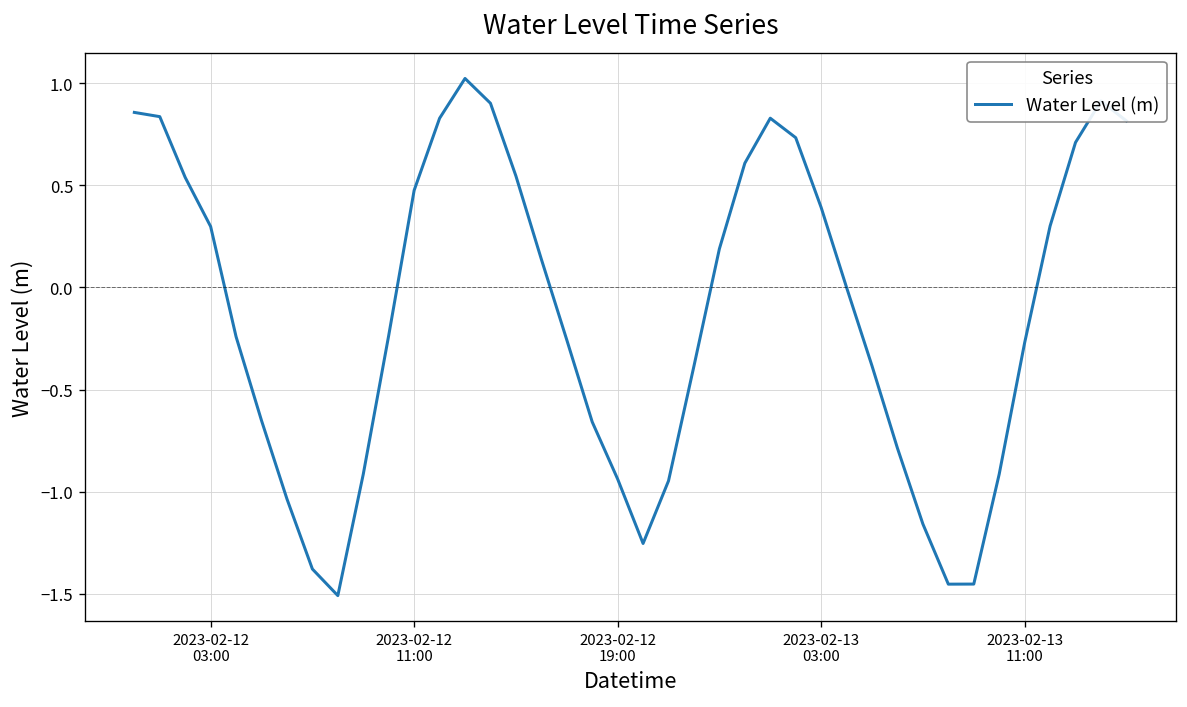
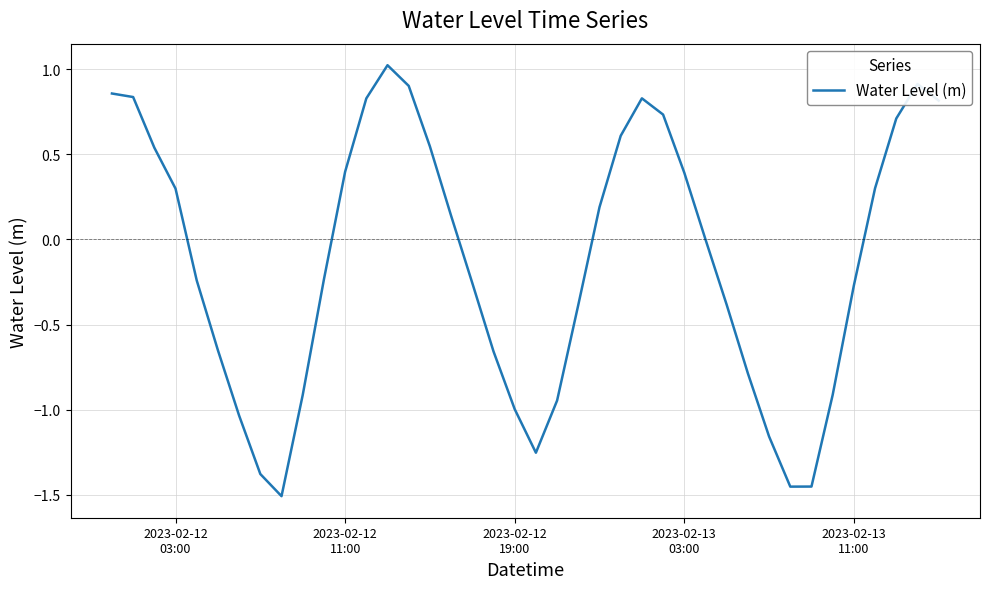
  {
    "2023-02-12 03:00": 0.30,
-   "2023-02-12 11:00": 0.48,
-   "2023-02-12 19:00": -0.94,
+   "2023-02-12 11:00": 0.40,
+   "2023-02-12 19:00": -1.00,
    "2023-02-13 03:00": 0.39,
    "2023-02-13 11:00": -0.27
  }
